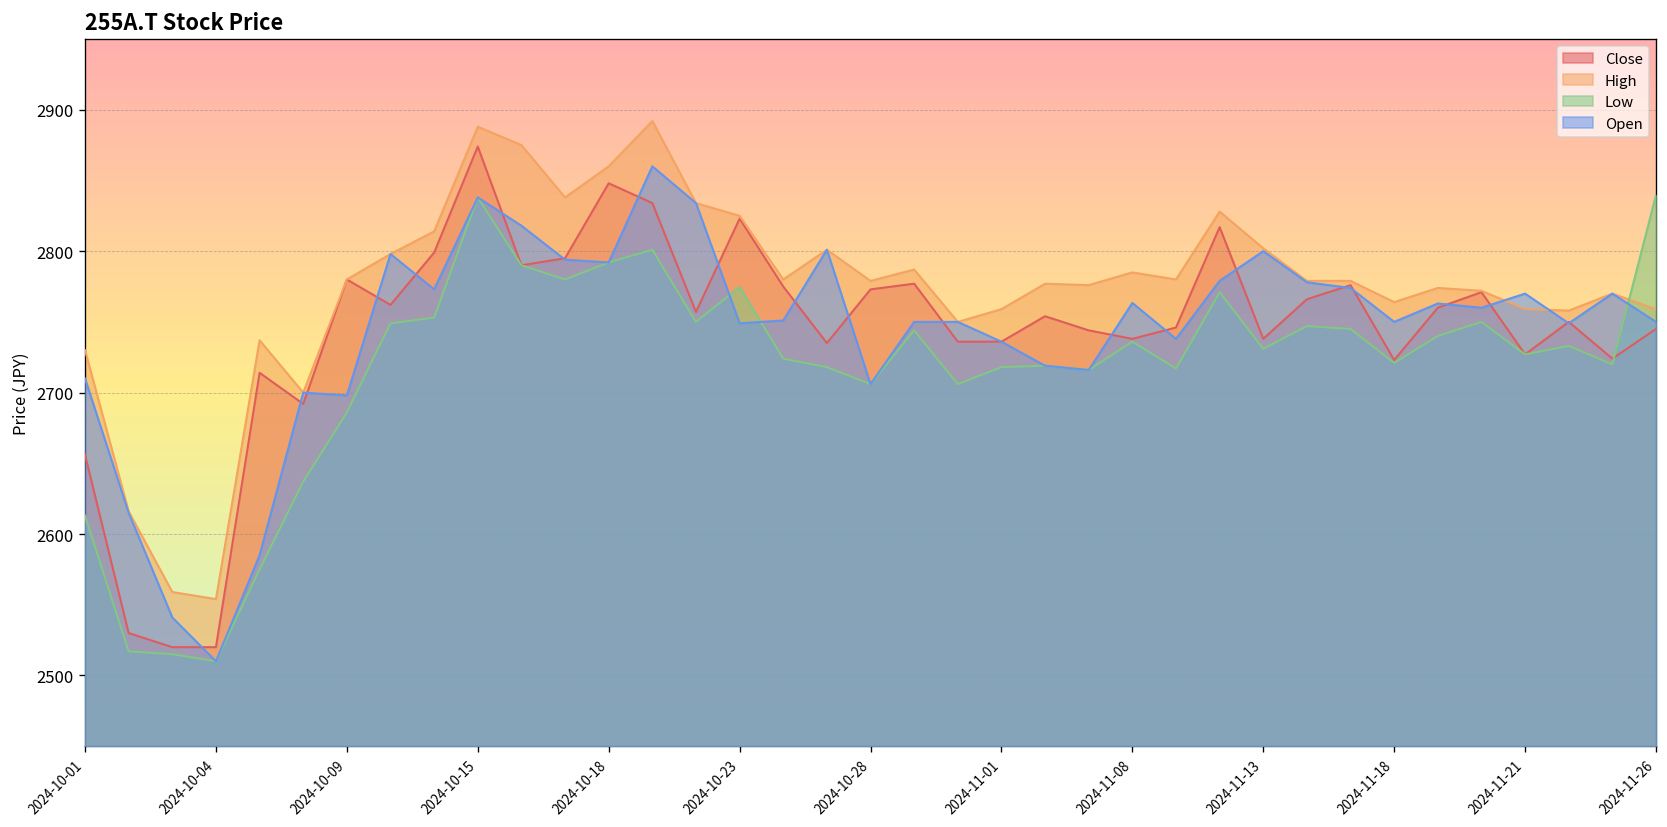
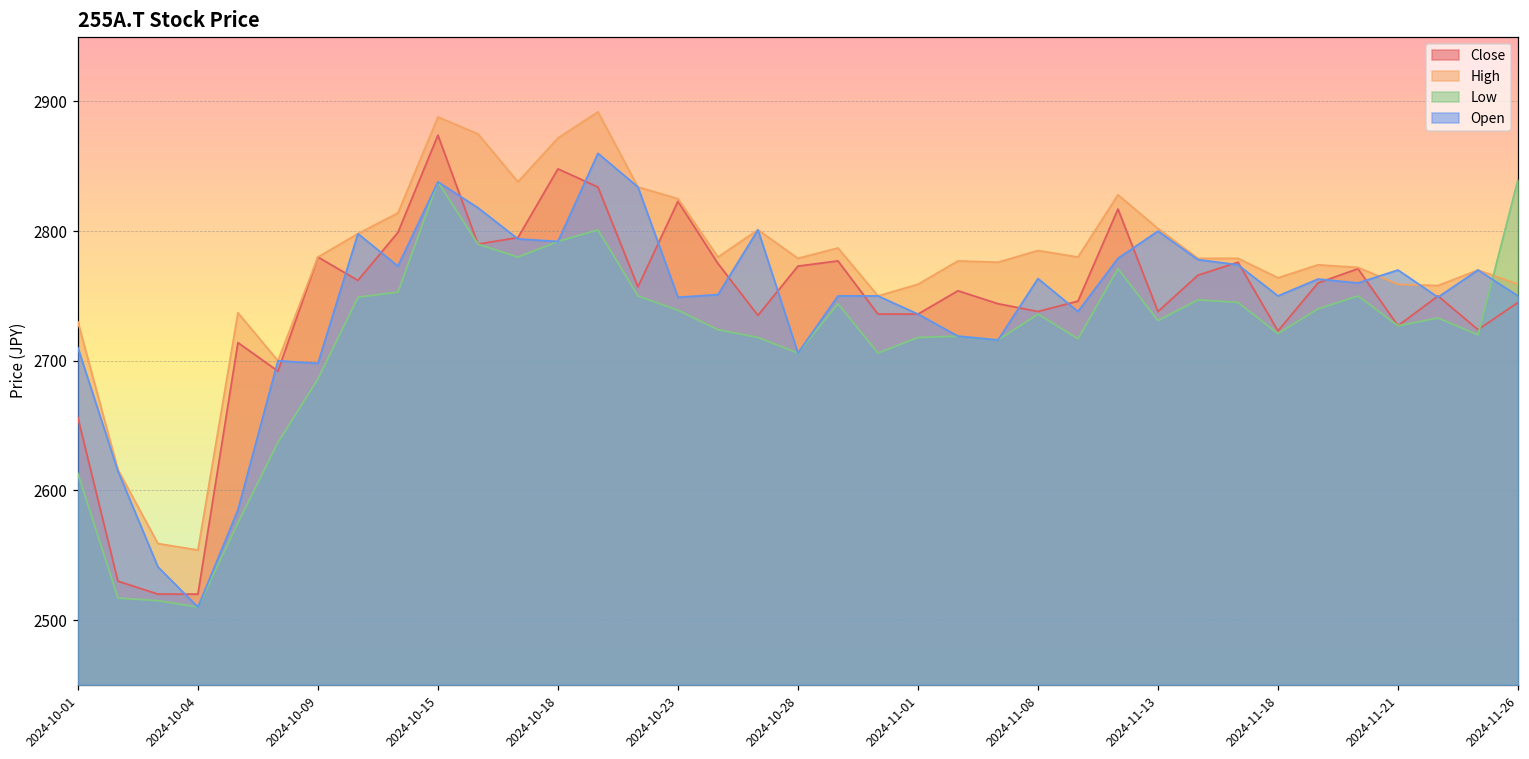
  {
    "Close": {
      "2024-10-01": 2656,
      "2024-10-04": 2520,
      "2024-10-15": 2874,
      "2024-10-18": 2848,
      "2024-10-28": 2773,
      "2024-11-13": 2738,
      "2024-11-26": 2745
    },
    "High": {
      "2024-10-01": 2730,
      "2024-10-04": 2554,
      "2024-10-15": 2888,
-     "2024-10-18": 2860,
+     "2024-10-18": 2872,
      "2024-10-28": 2779,
      "2024-11-01": 2759,
      "2024-11-08": 2785,
      "2024-11-18": 2764,
      "2024-11-21": 2759,
      "2024-11-26": 2759
    },
    "Low": {
      "2024-10-01": 2613,
      "2024-10-09": 2686,
-     "2024-10-23": 2775,
+     "2024-10-23": 2739,
      "2024-11-01": 2718,
      "2024-11-13": 2731,
      "2024-11-26": 2840
    },
    "Open": {
      "2024-10-01": 2710,
      "2024-10-09": 2698,
      "2024-10-23": 2749,
      "2024-11-08": 2763,
      "2024-11-18": 2750,
      "2024-11-21": 2770,
      "2024-11-26": 2750
    }
  }
